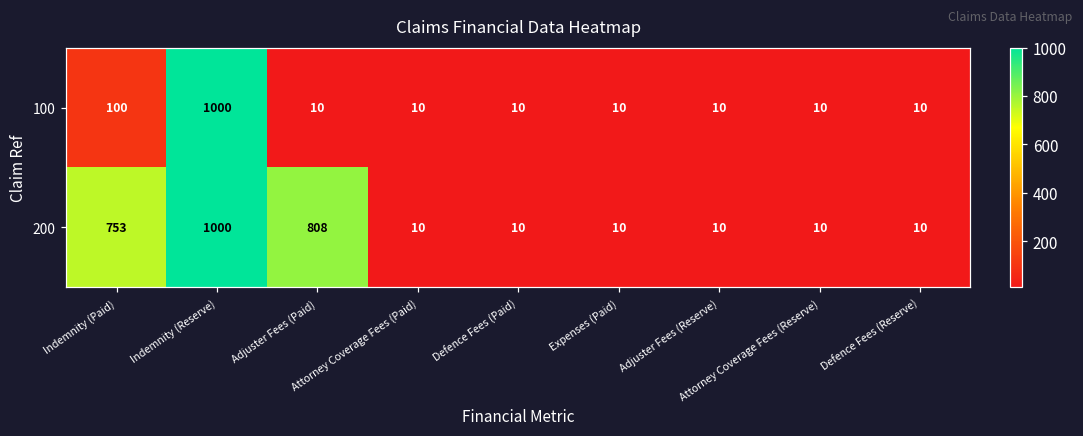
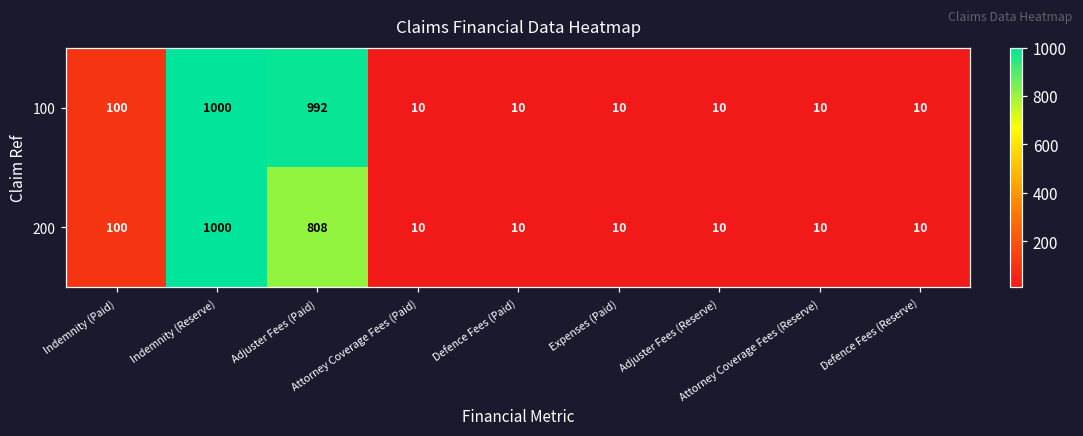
  {
    "100": {
      "Indemnity (Paid)": 100,
      "Indemnity (Reserve)": 1000,
-     "Adjuster Fees (Paid)": 10,
+     "Adjuster Fees (Paid)": 992,
      "Attorney Coverage Fees (Paid)": 10,
      "Defence Fees (Paid)": 10,
      "Expenses (Paid)": 10,
      "Adjuster Fees (Reserve)": 10,
      "Attorney Coverage Fees (Reserve)": 10,
      "Defence Fees (Reserve)": 10
    },
    "200": {
-     "Indemnity (Paid)": 753,
+     "Indemnity (Paid)": 100,
      "Indemnity (Reserve)": 1000,
      "Adjuster Fees (Paid)": 808,
      "Attorney Coverage Fees (Paid)": 10,
      "Defence Fees (Paid)": 10,
      "Expenses (Paid)": 10,
      "Adjuster Fees (Reserve)": 10,
      "Attorney Coverage Fees (Reserve)": 10,
      "Defence Fees (Reserve)": 10
    }
  }
